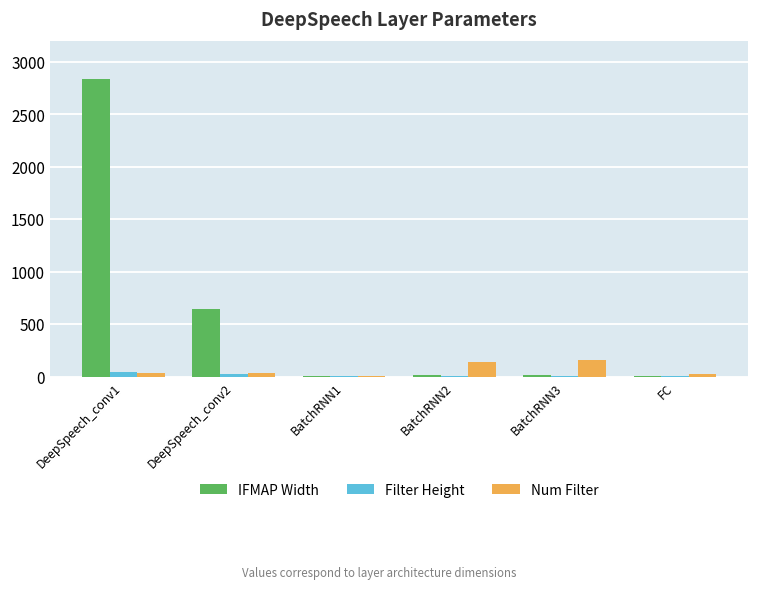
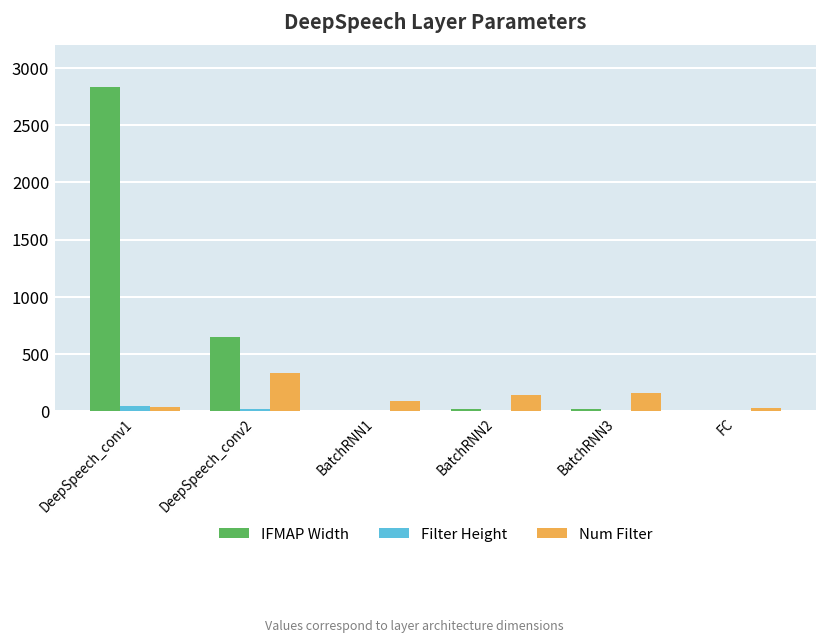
  {
    "IFMAP Width": {
      "DeepSpeech_conv1": 2800,
      "DeepSpeech_conv2": 600
    },
    "Filter Height": {
      "DeepSpeech_conv1": 0
    },
    "Num Filter": {
      "DeepSpeech_conv1": 0,
-     "DeepSpeech_conv2": 0,
-     "BatchRNN1": 0,
+     "DeepSpeech_conv2": 300,
+     "BatchRNN1": 100,
      "BatchRNN2": 100,
      "BatchRNN3": 200,
      "FC": 0
    }
  }
